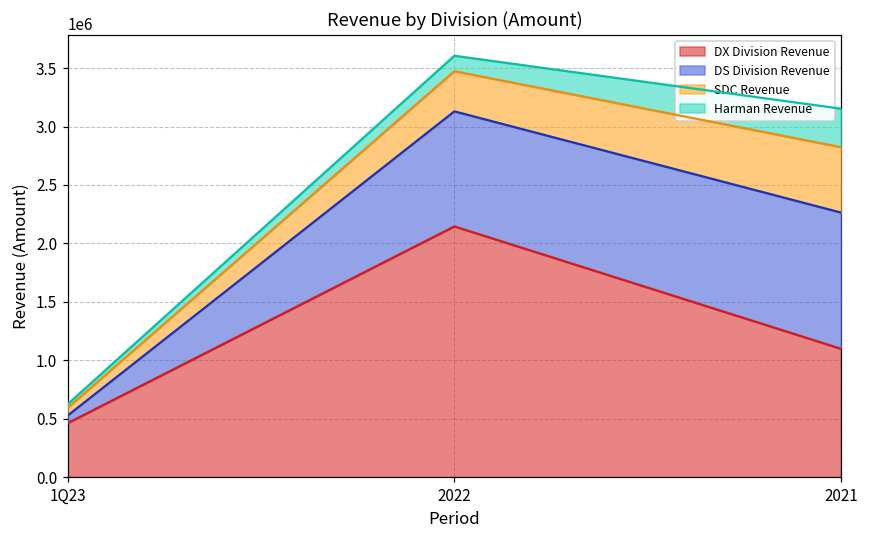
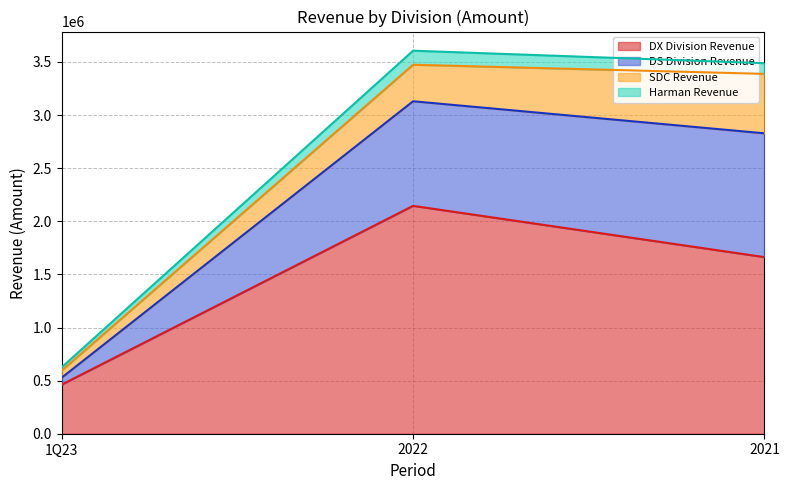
  {
    "DX Division Revenue": {
      "1Q23": 460000,
      "2022": 2150000,
-     "2021": 1100000
+     "2021": 1660000
    },
    "DS Division Revenue": {
      "1Q23": 70000,
      "2022": 980000,
      "2021": 1170000
    },
    "SDC Revenue": {
      "1Q23": 70000,
      "2022": 340000,
      "2021": 560000
    },
    "Harman Revenue": {
      "1Q23": 30000,
      "2022": 130000,
-     "2021": 330000
+     "2021": 100000
    }
  }
